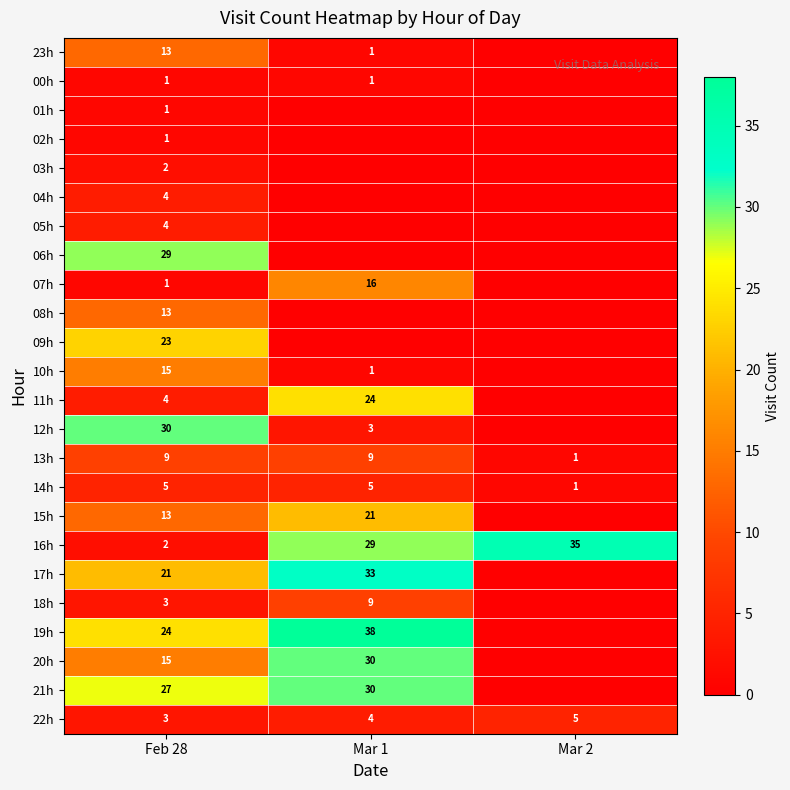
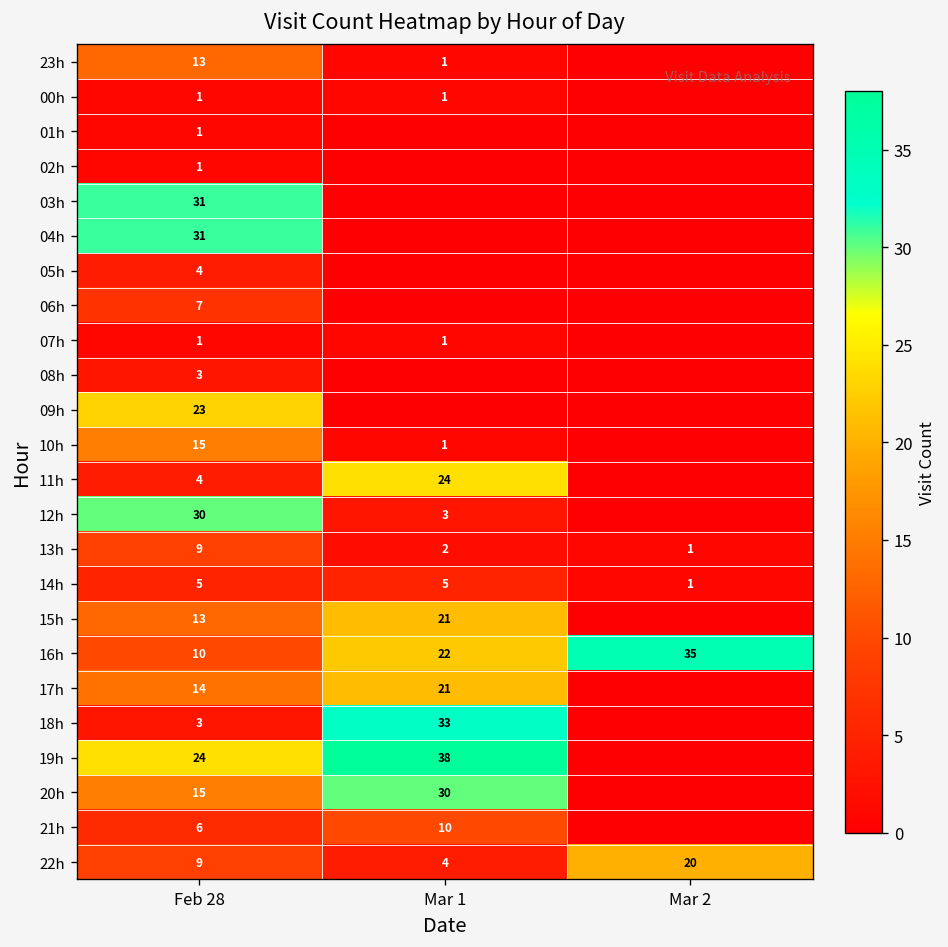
  {
    "23h": {
      "Feb 28": 13,
      "Mar 1": 1
    },
    "00h": {
      "Feb 28": 1,
      "Mar 1": 1
    },
    "01h": {
      "Feb 28": 1
    },
    "02h": {
      "Feb 28": 1
    },
    "03h": {
-     "Feb 28": 2
+     "Feb 28": 31
    },
    "04h": {
-     "Feb 28": 4
+     "Feb 28": 31
    },
    "05h": {
      "Feb 28": 4
    },
    "06h": {
-     "Feb 28": 29
+     "Feb 28": 7
    },
    "07h": {
      "Feb 28": 1,
-     "Mar 1": 16
+     "Mar 1": 1
    },
    "08h": {
-     "Feb 28": 13
+     "Feb 28": 3
    },
    "09h": {
      "Feb 28": 23
    },
    "10h": {
      "Feb 28": 15,
      "Mar 1": 1
    },
    "11h": {
      "Feb 28": 4,
      "Mar 1": 24
    },
    "12h": {
      "Feb 28": 30,
      "Mar 1": 3
    },
    "13h": {
      "Feb 28": 9,
-     "Mar 1": 9,
+     "Mar 1": 2,
      "Mar 2": 1
    },
    "14h": {
      "Feb 28": 5,
      "Mar 1": 5,
      "Mar 2": 1
    },
    "15h": {
      "Feb 28": 13,
      "Mar 1": 21
    },
    "16h": {
-     "Feb 28": 2,
-     "Mar 1": 29,
+     "Feb 28": 10,
+     "Mar 1": 22,
      "Mar 2": 35
    },
    "17h": {
-     "Feb 28": 21,
-     "Mar 1": 33
+     "Feb 28": 14,
+     "Mar 1": 21
    },
    "18h": {
      "Feb 28": 3,
-     "Mar 1": 9
+     "Mar 1": 33
    },
    "19h": {
      "Feb 28": 24,
      "Mar 1": 38
    },
    "20h": {
      "Feb 28": 15,
      "Mar 1": 30
    },
    "21h": {
-     "Feb 28": 27,
-     "Mar 1": 30
+     "Feb 28": 6,
+     "Mar 1": 10
    },
    "22h": {
-     "Feb 28": 3,
+     "Feb 28": 9,
      "Mar 1": 4,
-     "Mar 2": 5
+     "Mar 2": 20
    }
  }
